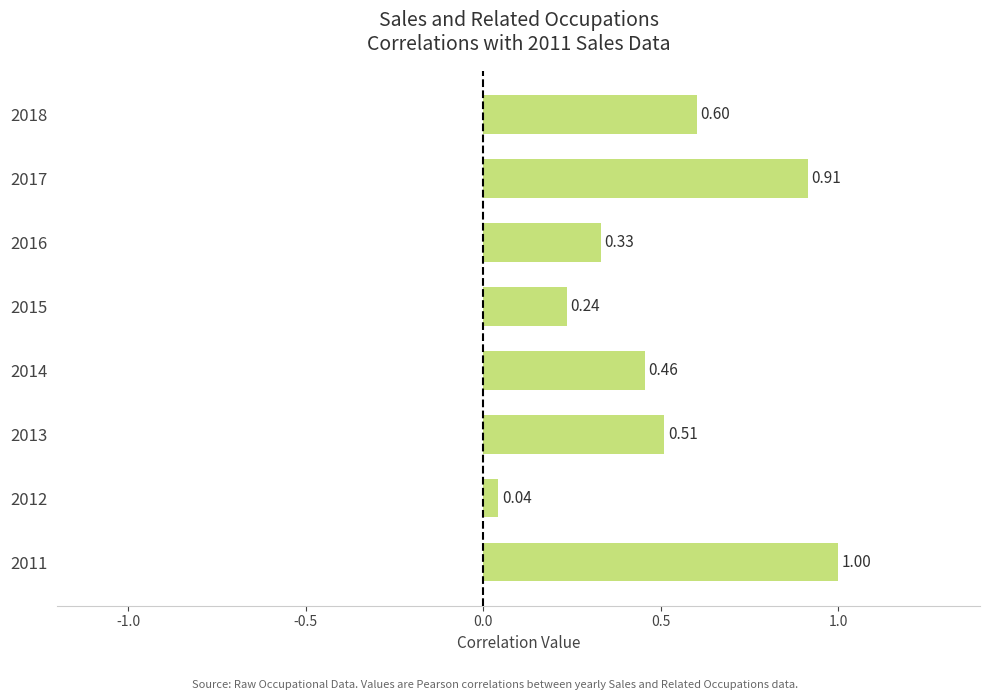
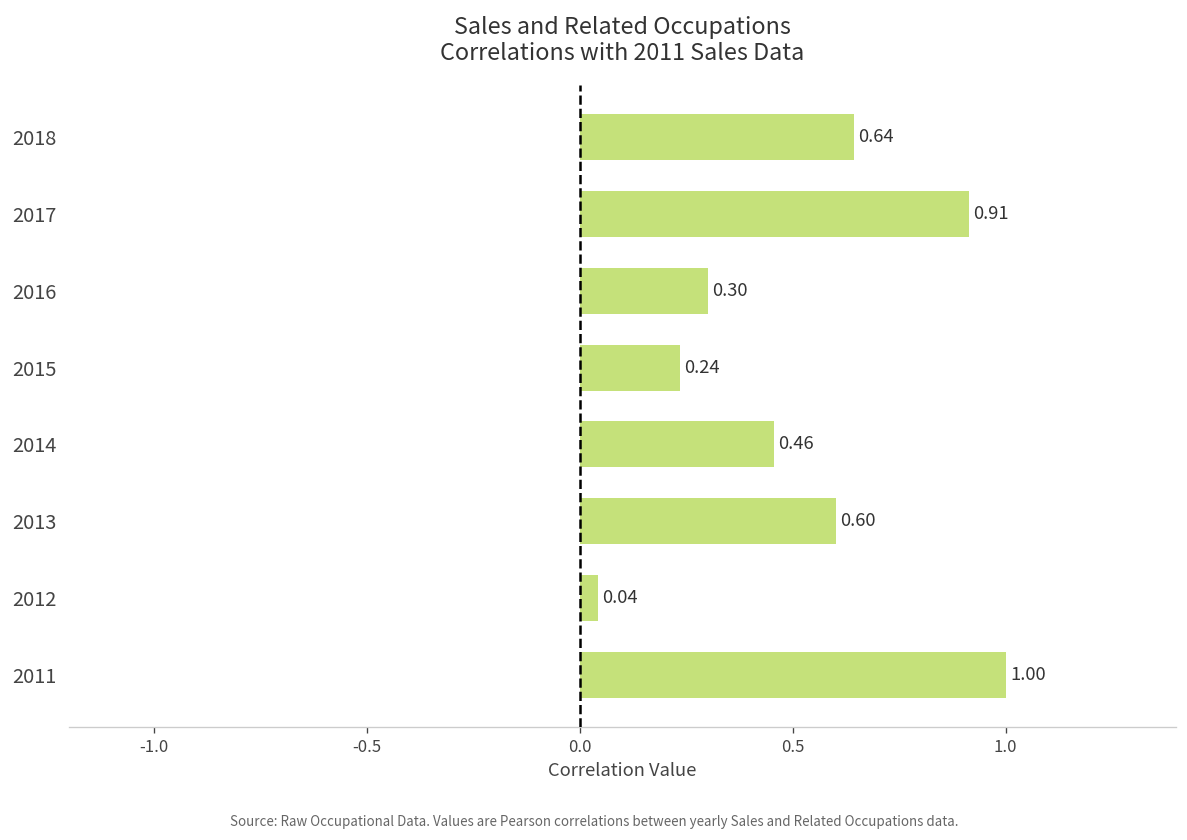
  {
-   "2018": 0.60,
+   "2018": 0.64,
    "2017": 0.91,
-   "2016": 0.33,
+   "2016": 0.30,
    "2015": 0.24,
    "2014": 0.46,
-   "2013": 0.51,
+   "2013": 0.60,
    "2012": 0.04,
    "2011": 1.00
  }
